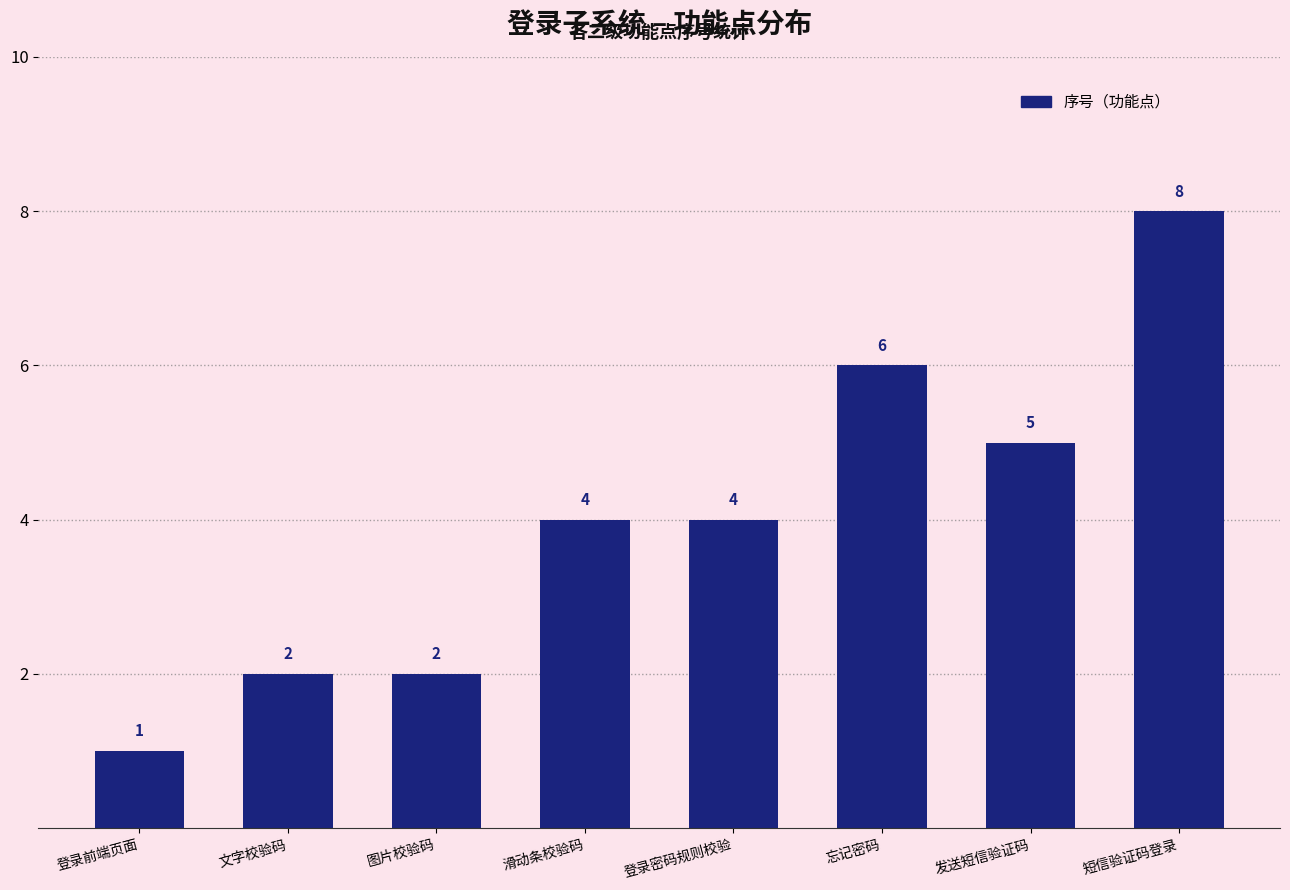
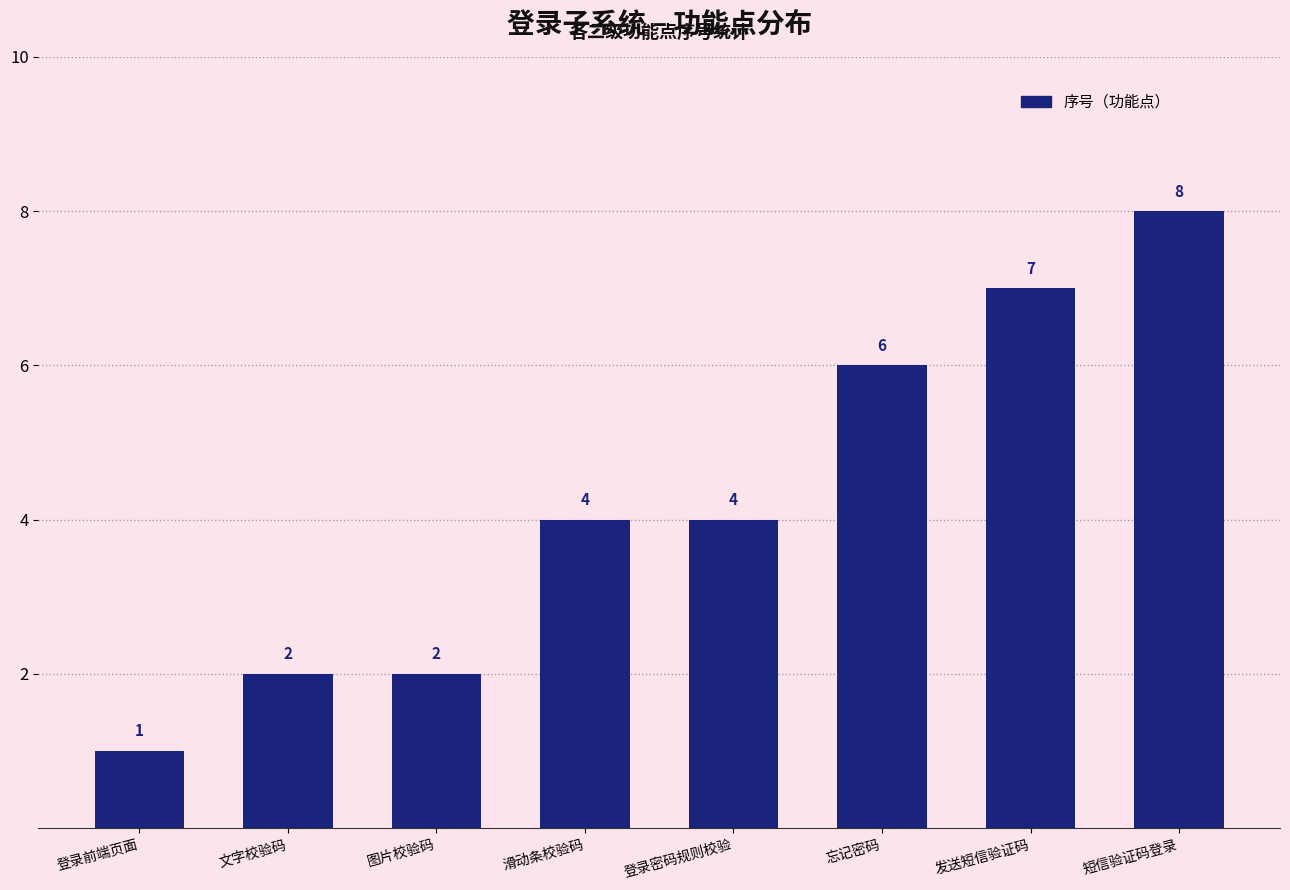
  {
    "登录前端页面": 1,
    "文字校验码": 2,
    "图片校验码": 2,
    "滑动条校验码": 4,
    "登录密码规则校验": 4,
    "忘记密码": 6,
-   "发送短信验证码": 5,
+   "发送短信验证码": 7,
    "短信验证码登录": 8
  }
